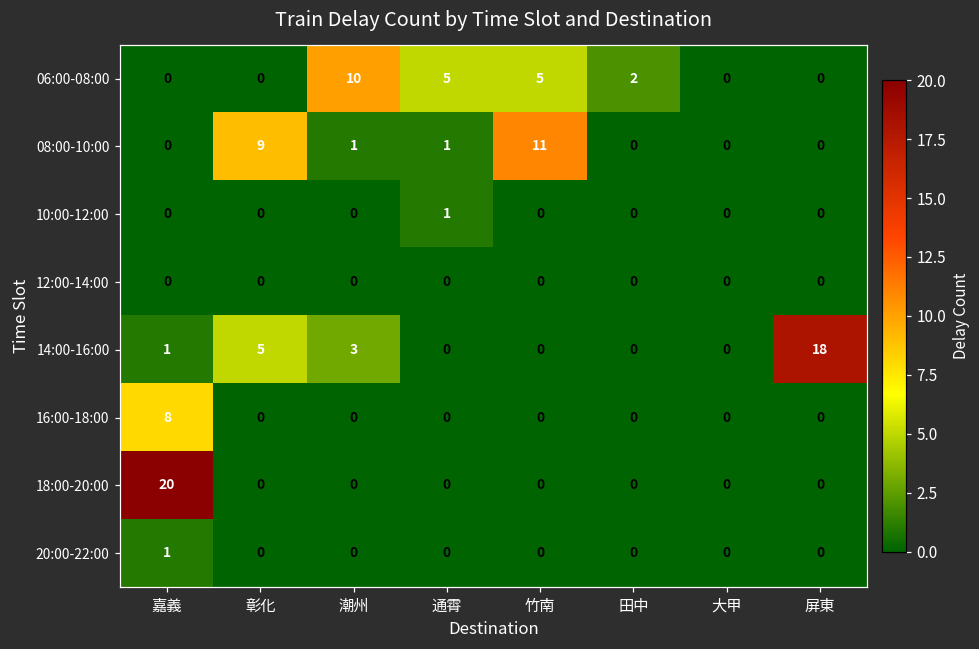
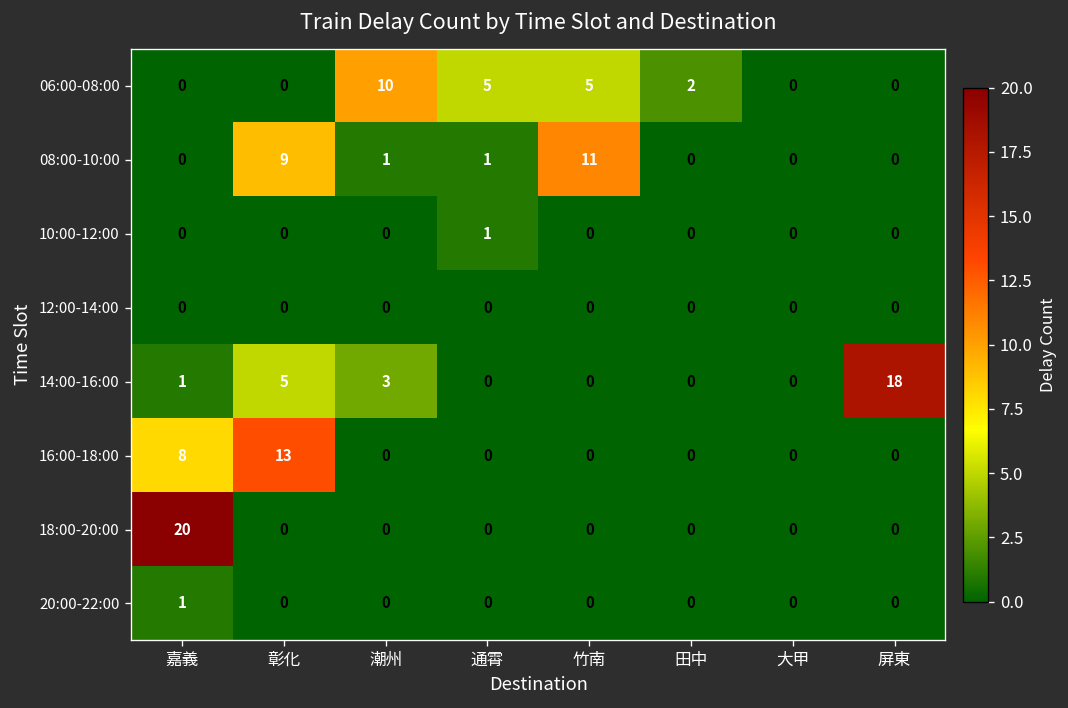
  {
    "06:00-08:00": {
      "嘉義": 0,
      "彰化": 0,
      "潮州": 10,
      "通霄": 5,
      "竹南": 5,
      "田中": 2,
      "大甲": 0,
      "屏東": 0
    },
    "08:00-10:00": {
      "嘉義": 0,
      "彰化": 9,
      "潮州": 1,
      "通霄": 1,
      "竹南": 11,
      "田中": 0,
      "大甲": 0,
      "屏東": 0
    },
    "10:00-12:00": {
      "嘉義": 0,
      "彰化": 0,
      "潮州": 0,
      "通霄": 1,
      "竹南": 0,
      "田中": 0,
      "大甲": 0,
      "屏東": 0
    },
    "12:00-14:00": {
      "嘉義": 0,
      "彰化": 0,
      "潮州": 0,
      "通霄": 0,
      "竹南": 0,
      "田中": 0,
      "大甲": 0,
      "屏東": 0
    },
    "14:00-16:00": {
      "嘉義": 1,
      "彰化": 5,
      "潮州": 3,
      "通霄": 0,
      "竹南": 0,
      "田中": 0,
      "大甲": 0,
      "屏東": 18
    },
    "16:00-18:00": {
      "嘉義": 8,
-     "彰化": 0,
+     "彰化": 13,
      "潮州": 0,
      "通霄": 0,
      "竹南": 0,
      "田中": 0,
      "大甲": 0,
      "屏東": 0
    },
    "18:00-20:00": {
      "嘉義": 20,
      "彰化": 0,
      "潮州": 0,
      "通霄": 0,
      "竹南": 0,
      "田中": 0,
      "大甲": 0,
      "屏東": 0
    },
    "20:00-22:00": {
      "嘉義": 1,
      "彰化": 0,
      "潮州": 0,
      "通霄": 0,
      "竹南": 0,
      "田中": 0,
      "大甲": 0,
      "屏東": 0
    }
  }
